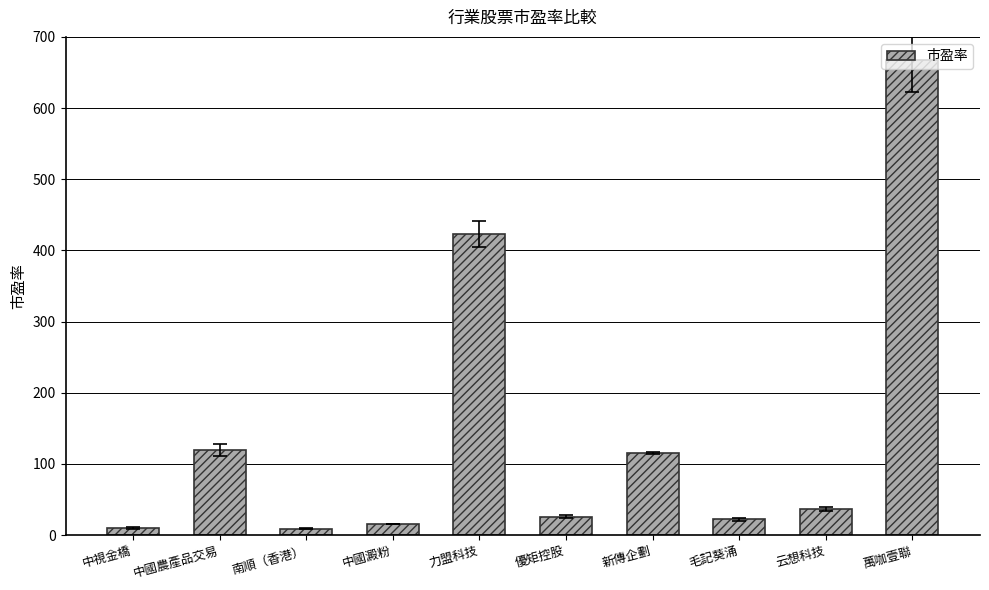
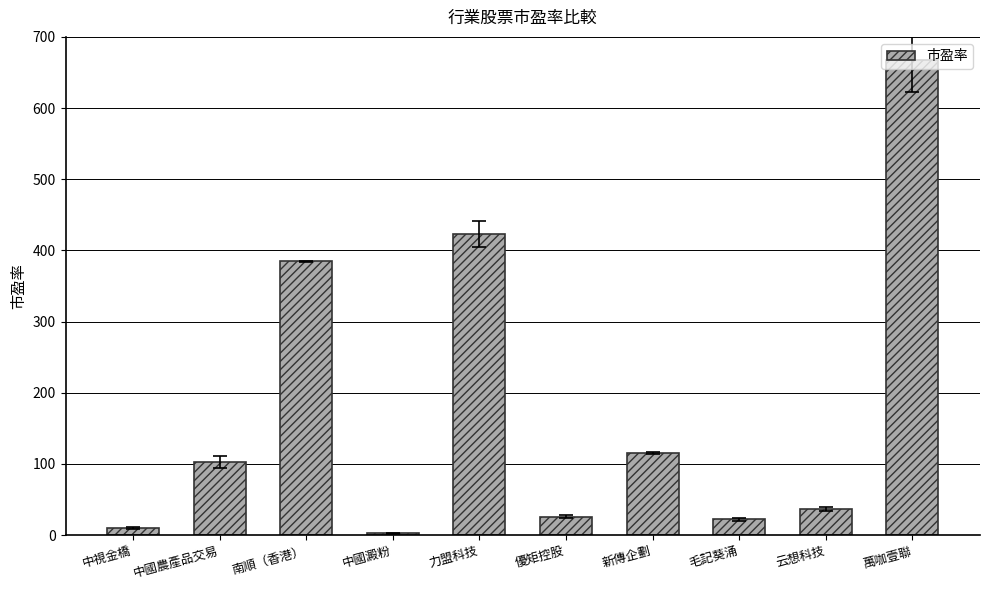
  {
    "市盈率": {
      "中視金橋": 10,
-     "中國農產品交易": 120,
-     "南順（香港）": 10,
-     "中國澱粉": 20,
+     "中國農產品交易": 100,
+     "南順（香港）": 380,
+     "中國澱粉": 0,
      "力盟科技": 420,
      "優矩控股": 30,
      "新傳企劃": 110,
      "毛記葵涌": 20,
      "云想科技": 40
    }
  }
